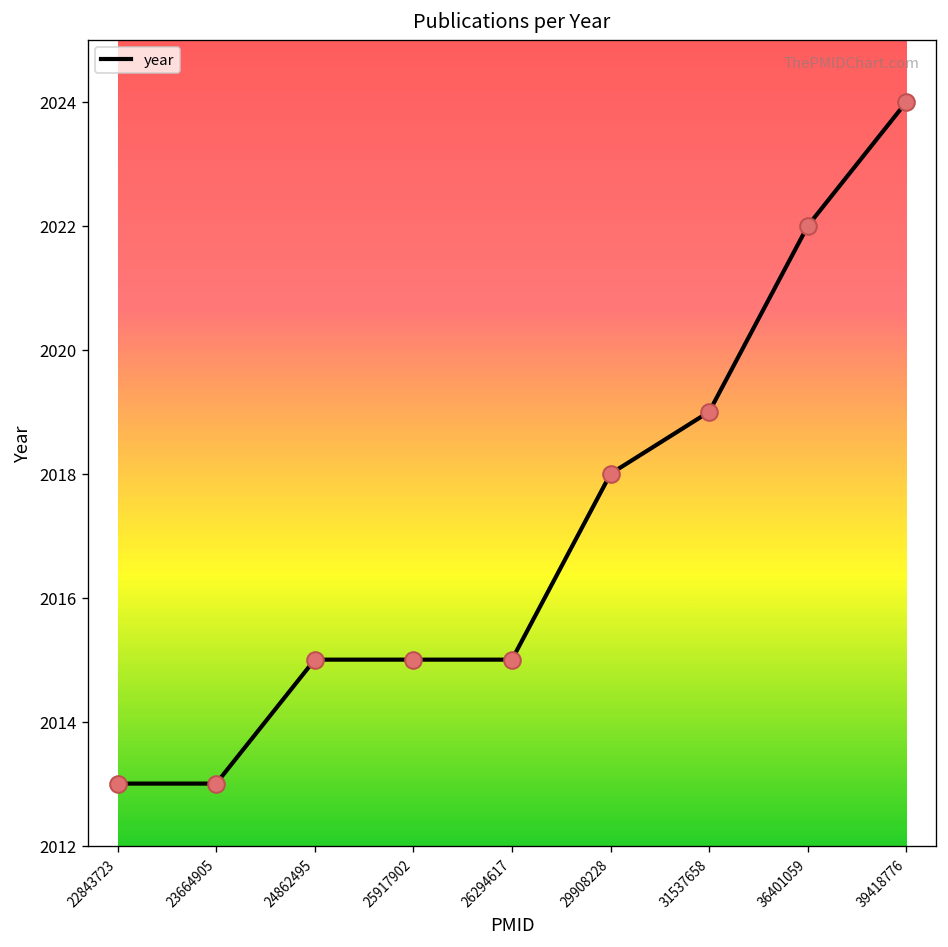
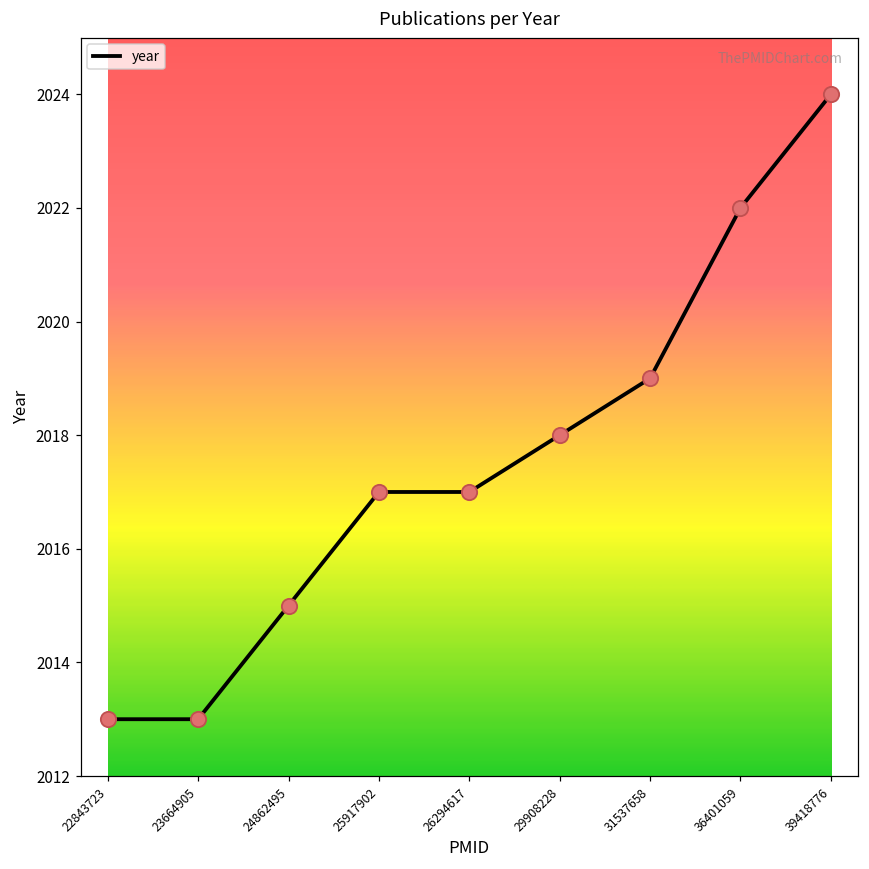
  {
    "22843723": 2013,
    "23664905": 2013,
    "24862495": 2015,
-   "25917902": 2015,
-   "26294617": 2015,
+   "25917902": 2017,
+   "26294617": 2017,
    "29908228": 2018,
    "31537658": 2019,
    "36401059": 2022,
    "39418776": 2024
  }
